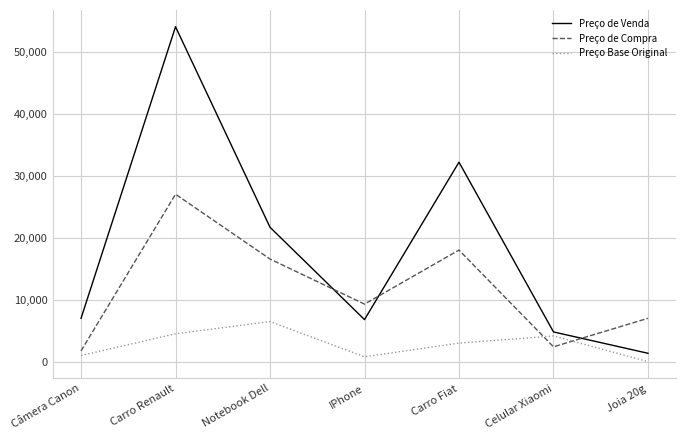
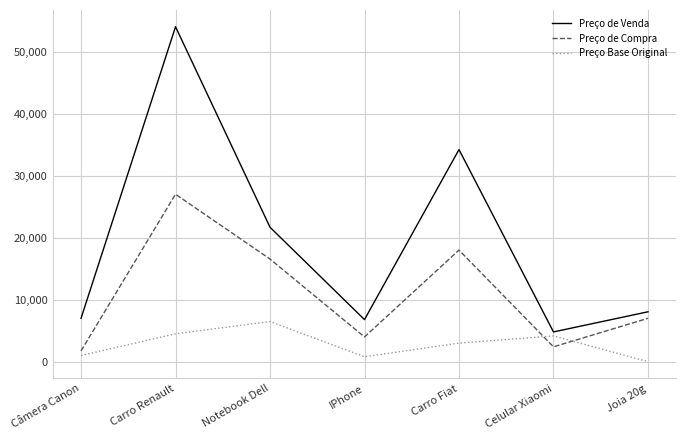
  {
    "Preço de Venda": {
      "Câmera Canon": "7,000",
      "Carro Renault": "54,000",
      "Notebook Dell": "22,000",
      "IPhone": "7,000",
-     "Carro Fiat": "32,000",
+     "Carro Fiat": "34,000",
      "Celular Xiaomi": "5,000",
-     "Joia 20g": "1,000"
+     "Joia 20g": "8,000"
    },
    "Preço de Compra": {
      "Câmera Canon": "2,000",
      "Carro Renault": "27,000",
      "Notebook Dell": "17,000",
-     "IPhone": "9,000",
+     "IPhone": "4,000",
      "Carro Fiat": "18,000",
      "Celular Xiaomi": "2,000",
      "Joia 20g": "7,000"
    },
    "Preço Base Original": {
      "Câmera Canon": "1,000",
      "Carro Renault": "5,000",
      "Notebook Dell": "6,000",
      "IPhone": "1,000",
      "Carro Fiat": "3,000",
      "Celular Xiaomi": "4,000",
      "Joia 20g": "0"
    }
  }
